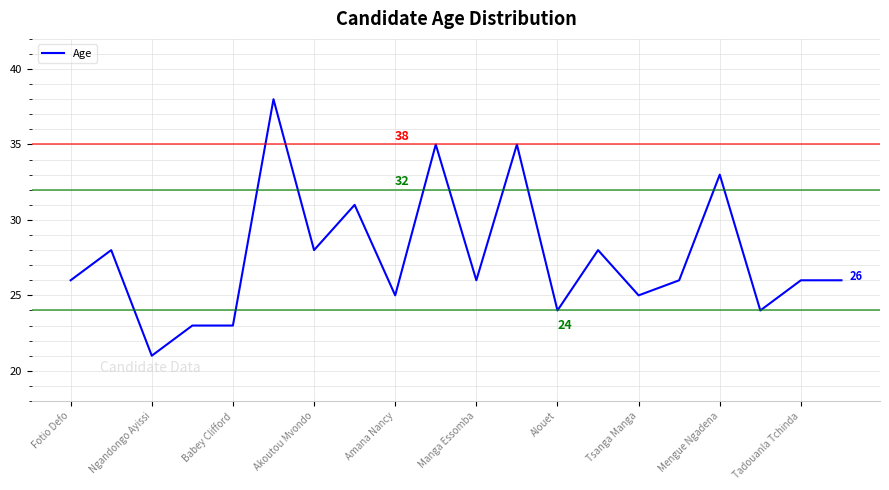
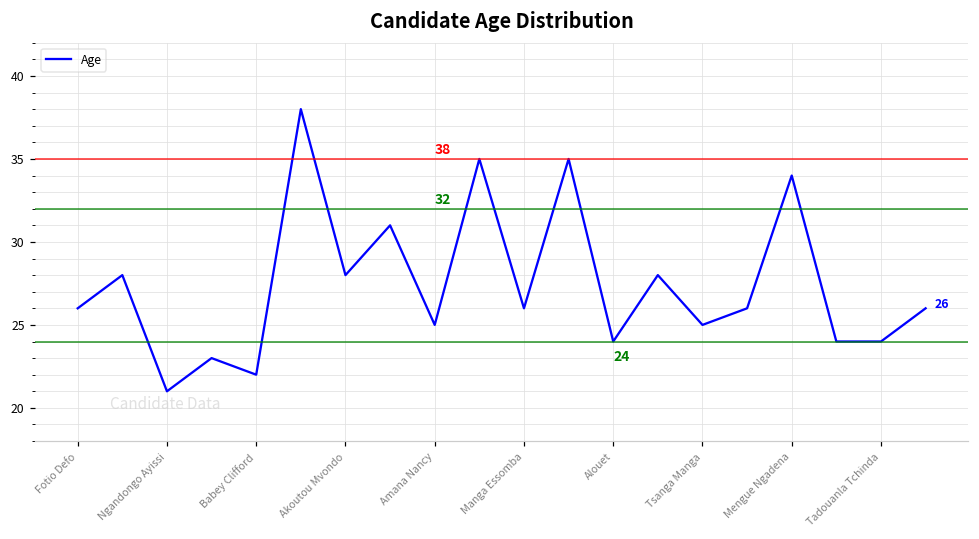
  {
    "Fotio Defo": 26,
    "Ngandongo Ayissi": 21,
-   "Babey Clifford": 23,
+   "Babey Clifford": 22,
    "Akoutou Mvondo": 28,
    "Amana Nancy": 25,
    "Manga Essomba": 26,
    "Tsanga Manga": 25,
-   "Mengue Ngadena": 33,
-   "Tadouanla Tchinda": 26
+   "Mengue Ngadena": 34,
+   "Tadouanla Tchinda": 24
  }
